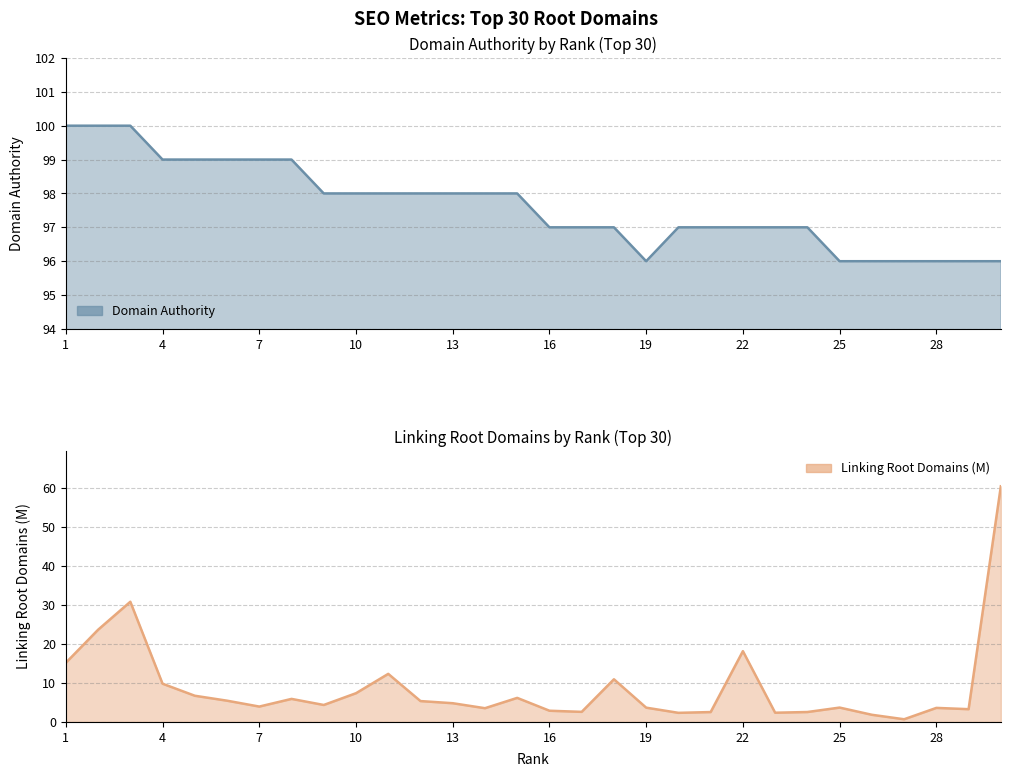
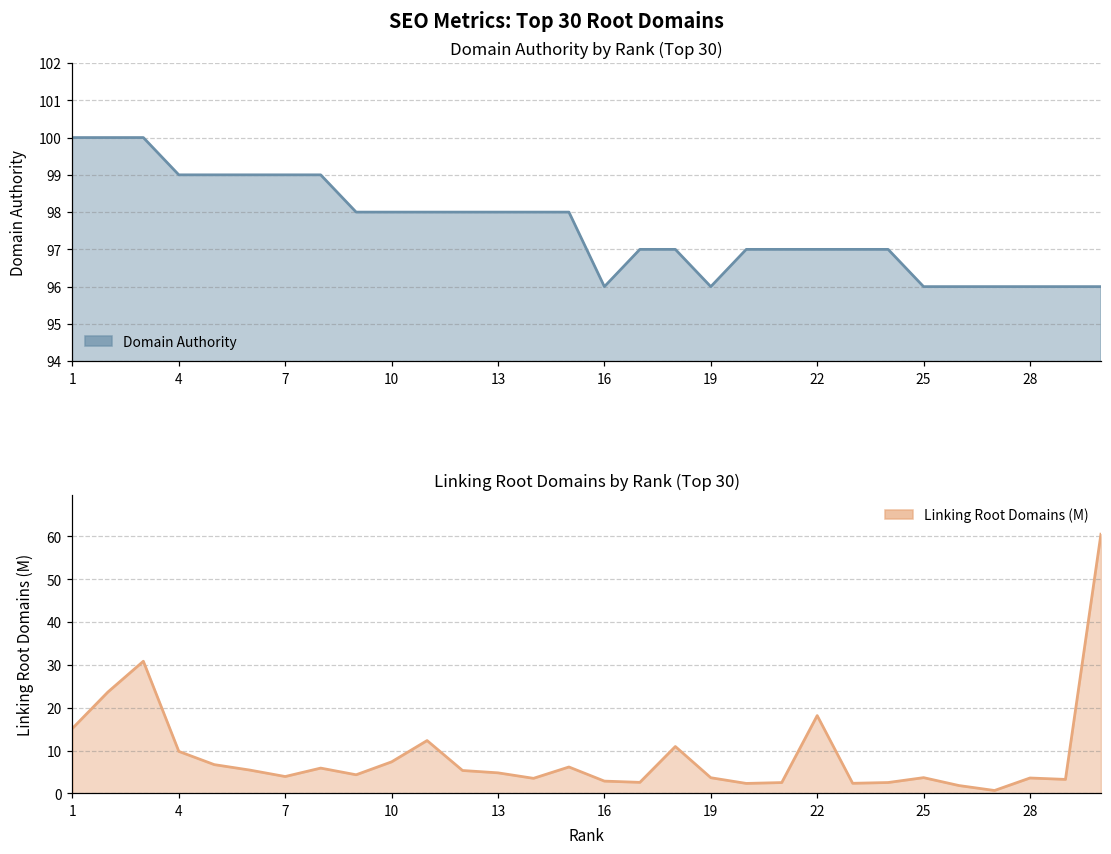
  {
    "Domain Authority by Rank (Top 30)": {
      "1": 100,
      "4": 99,
      "7": 99,
      "10": 98,
      "13": 98,
-     "16": 97,
+     "16": 96,
      "19": 96,
      "22": 97,
      "25": 96,
      "28": 96
    },
    "Linking Root Domains by Rank (Top 30)": {
      "1": 15,
      "4": 10,
      "7": 4,
      "10": 7,
      "13": 5,
      "16": 3,
      "19": 4,
      "22": 18,
      "25": 4,
      "28": 4
    }
  }
